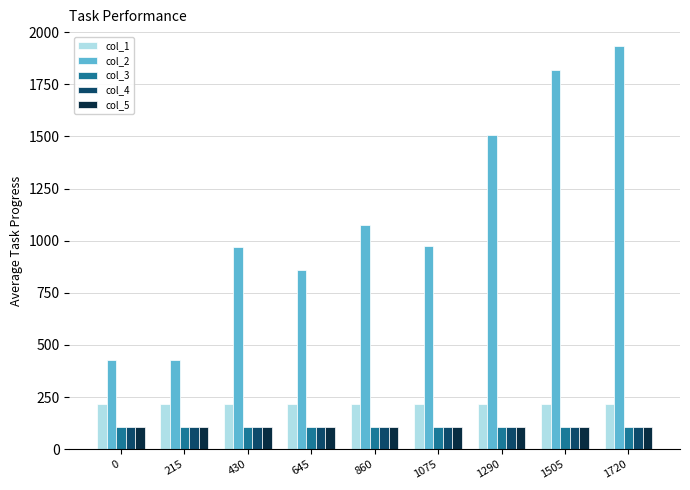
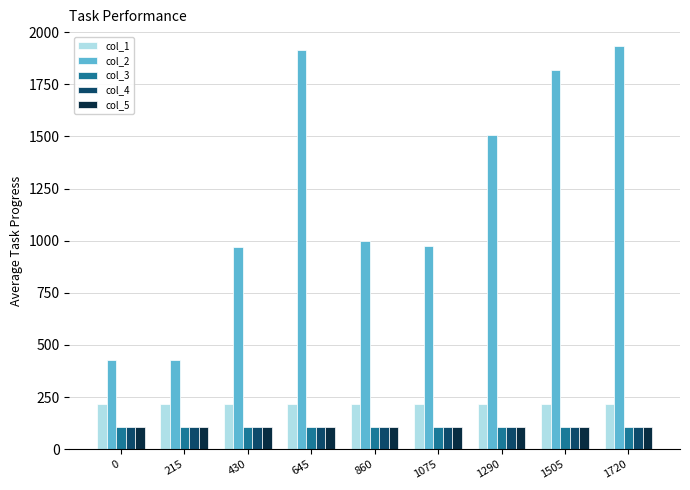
  {
    "col_1": {
      "0": 220,
      "215": 220,
      "430": 220,
      "645": 220,
      "860": 220,
      "1075": 220,
      "1290": 220,
      "1505": 220,
      "1720": 220
    },
    "col_2": {
      "0": 430,
      "215": 430,
      "430": 970,
-     "645": 860,
-     "860": 1080,
+     "645": 1910,
+     "860": 1000,
      "1075": 970,
      "1290": 1510,
      "1505": 1820,
      "1720": 1940
    },
    "col_3": {
      "0": 110,
      "215": 110,
      "430": 110,
      "645": 110,
      "860": 110,
      "1075": 110,
      "1290": 110,
      "1505": 110,
      "1720": 110
    }
  }
